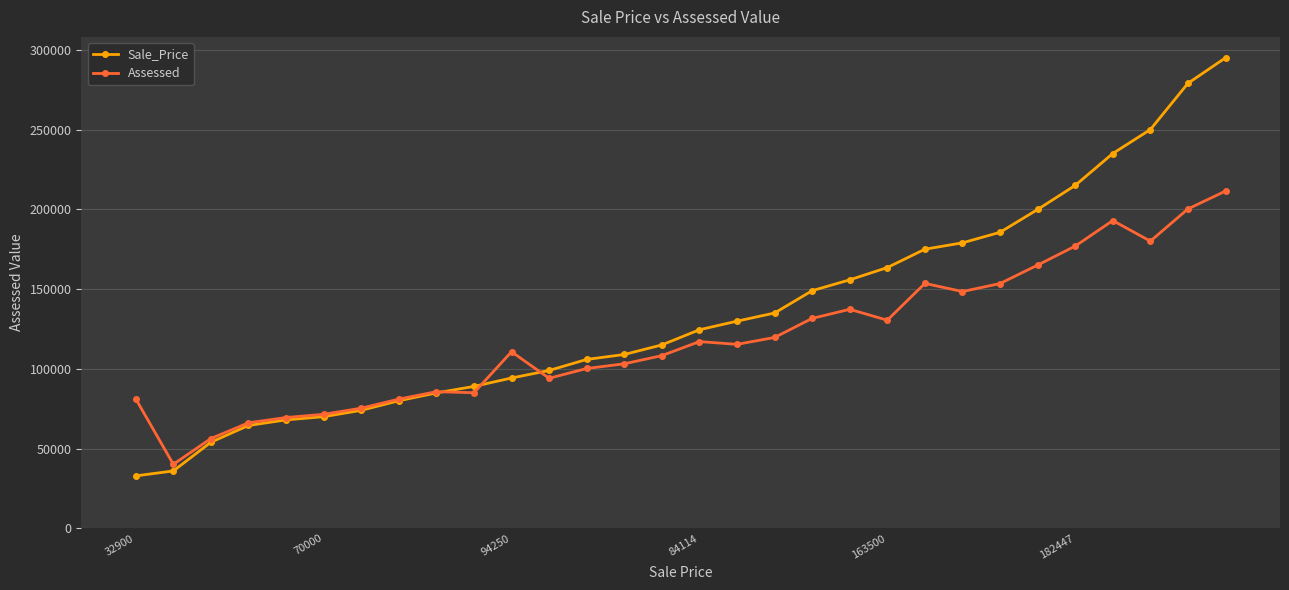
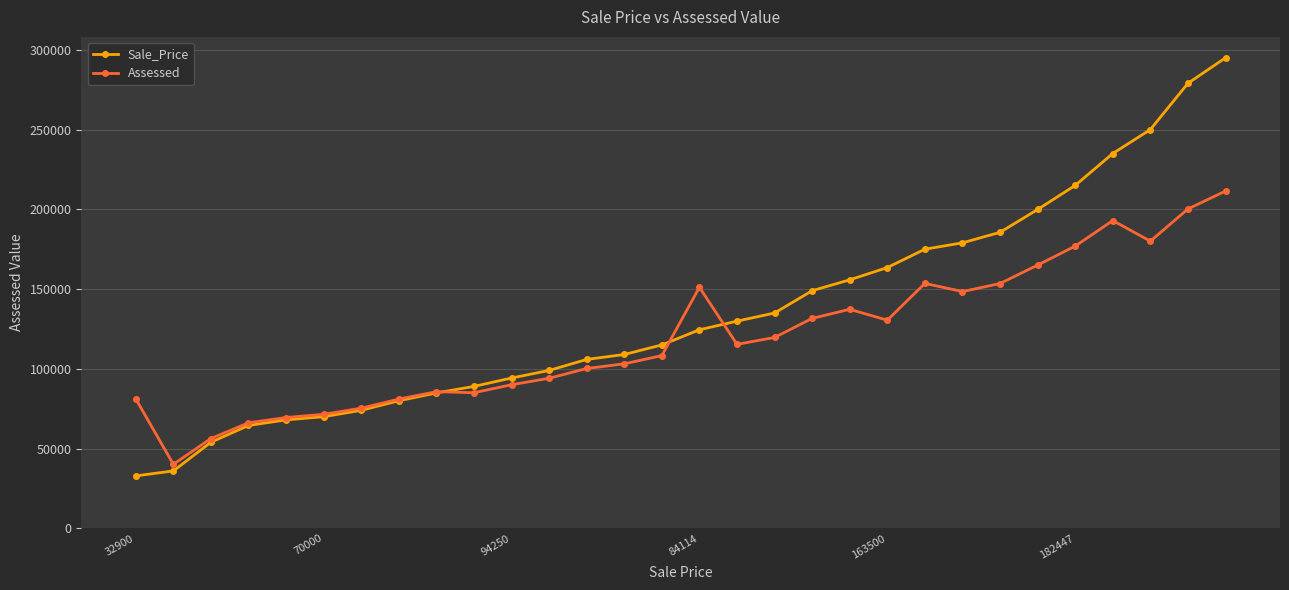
  {
    "Sale_Price": {
      "32900": 33000,
      "94250": 94000,
      "84114": 125000,
      "163500": 164000,
      "182447": 215000
    },
    "Assessed": {
      "32900": 81000,
-     "94250": 111000,
-     "84114": 117000,
+     "94250": 90000,
+     "84114": 151000,
      "163500": 131000,
      "182447": 177000
    }
  }
